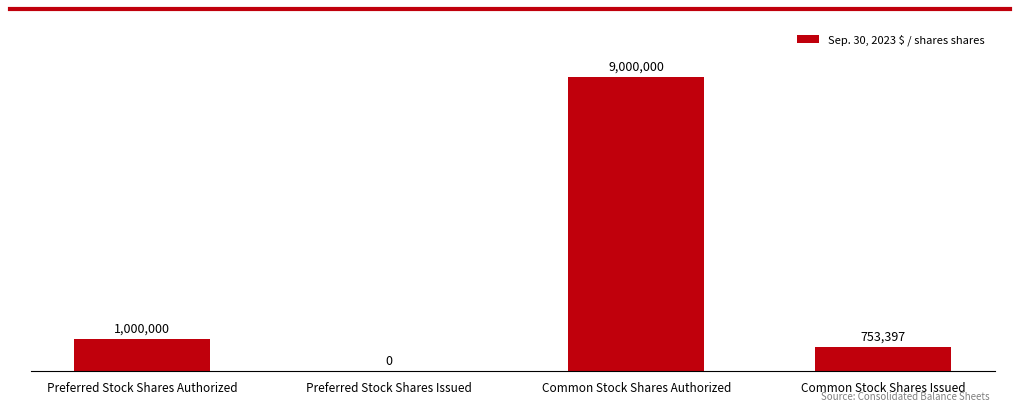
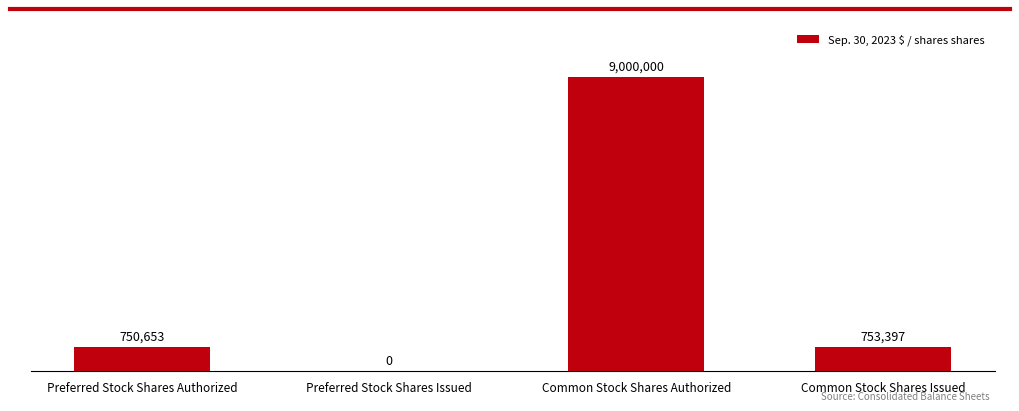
  {
-   "Preferred Stock Shares Authorized": "1,000,000",
+   "Preferred Stock Shares Authorized": "750,653",
    "Preferred Stock Shares Issued": "0",
    "Common Stock Shares Authorized": "9,000,000",
    "Common Stock Shares Issued": "753,397"
  }
